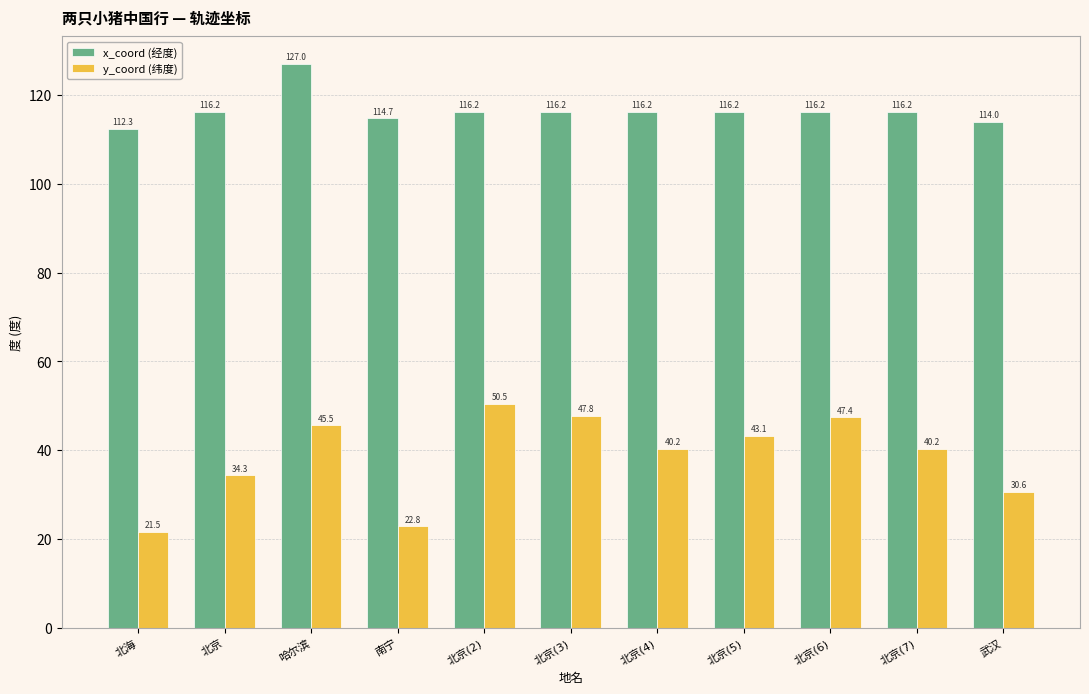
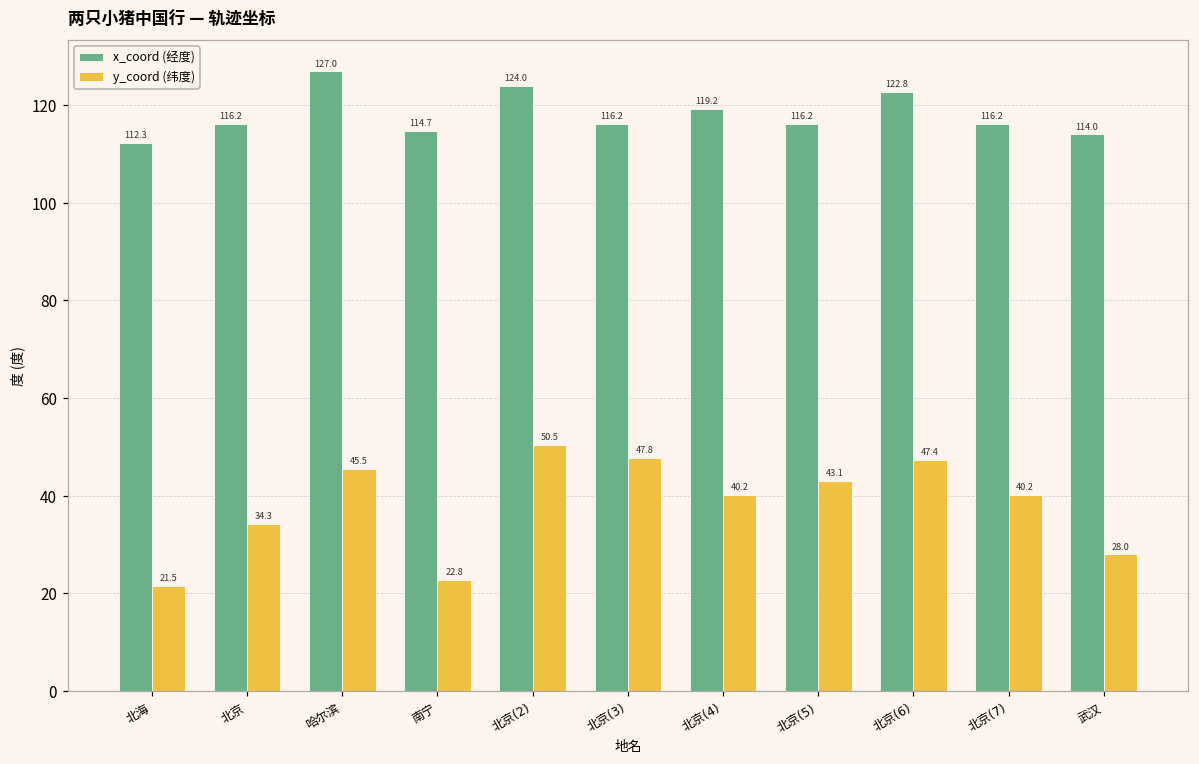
  {
    "x_coord (经度)": {
      "北海": 112.3,
      "北京": 116.2,
      "哈尔滨": 127.0,
      "南宁": 114.7,
-     "北京(2)": 116.2,
+     "北京(2)": 124.0,
      "北京(3)": 116.2,
-     "北京(4)": 116.2,
+     "北京(4)": 119.2,
      "北京(5)": 116.2,
-     "北京(6)": 116.2,
+     "北京(6)": 122.8,
      "北京(7)": 116.2,
      "武汉": 114.0
    },
    "y_coord (纬度)": {
      "北海": 21.5,
      "北京": 34.3,
      "哈尔滨": 45.5,
      "南宁": 22.8,
      "北京(2)": 50.5,
      "北京(3)": 47.8,
      "北京(4)": 40.2,
      "北京(5)": 43.1,
      "北京(6)": 47.4,
      "北京(7)": 40.2,
-     "武汉": 30.6
+     "武汉": 28.0
    }
  }
